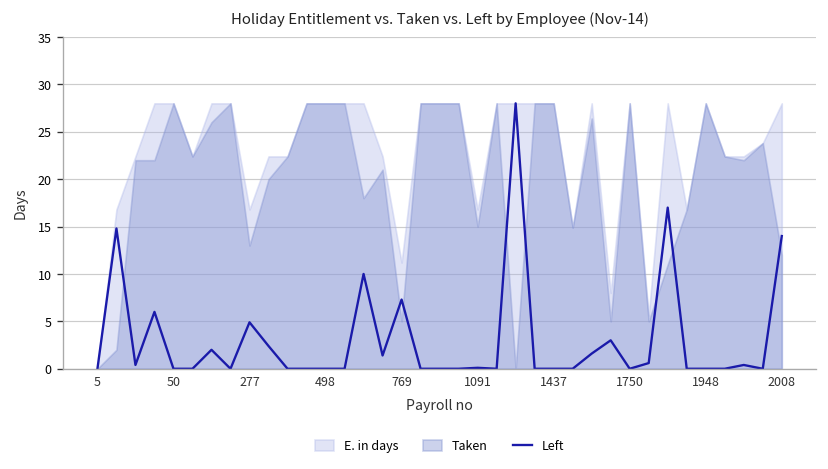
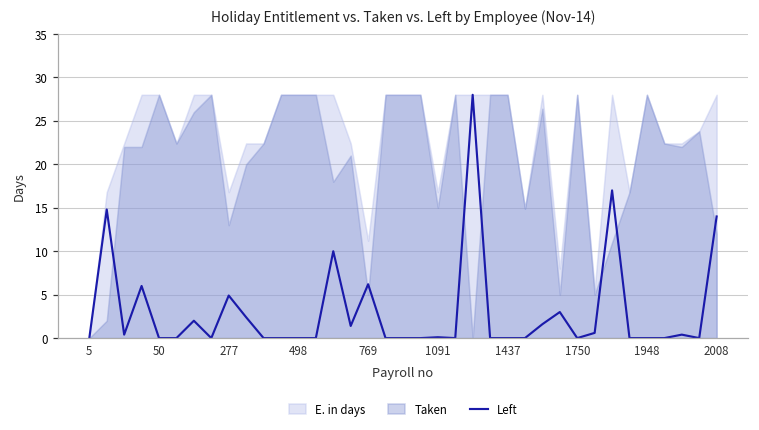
  {
    "Left": {
      "50": 0,
      "277": 5,
      "498": 0,
-     "769": 7,
+     "769": 6,
      "1091": 0,
      "1437": 0,
      "1750": 0,
      "1948": 0,
      "2008": 14
    }
  }
